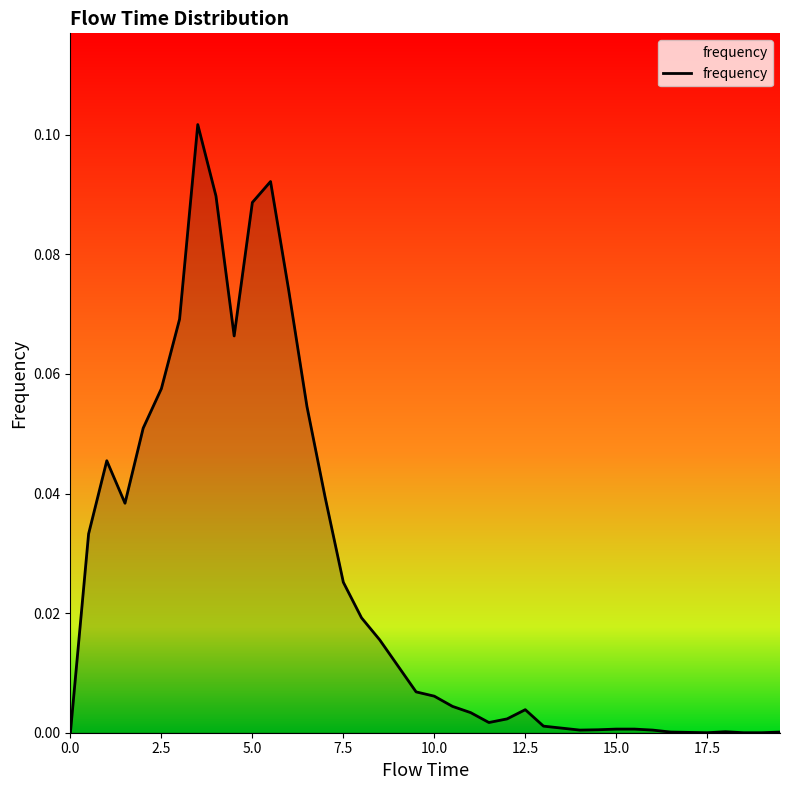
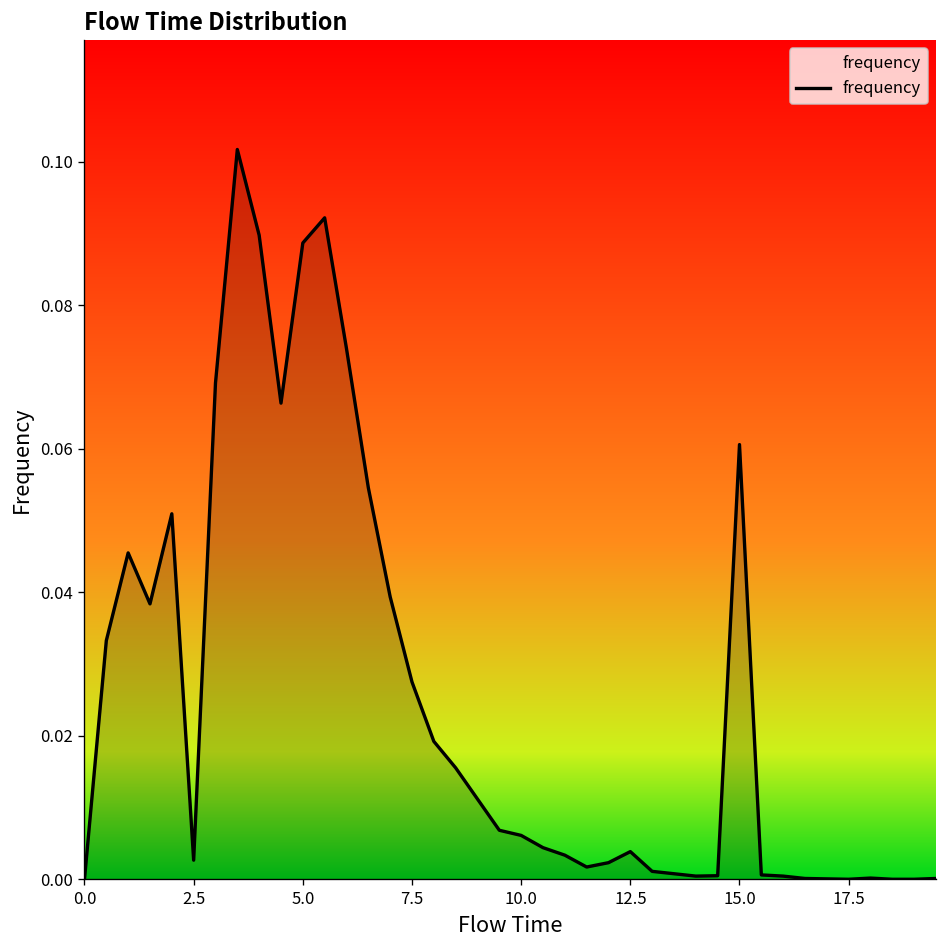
  {
    "0.0": 0.000,
-   "2.5": 0.058,
+   "2.5": 0.003,
    "5.0": 0.089,
-   "7.5": 0.025,
+   "7.5": 0.028,
    "10.0": 0.006,
    "12.5": 0.004,
-   "15.0": 0.001,
+   "15.0": 0.061,
    "17.5": 0.000
  }
